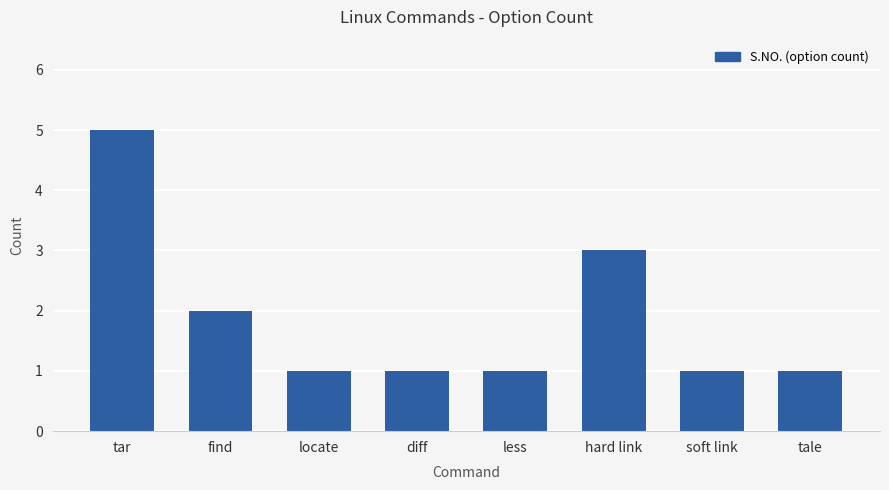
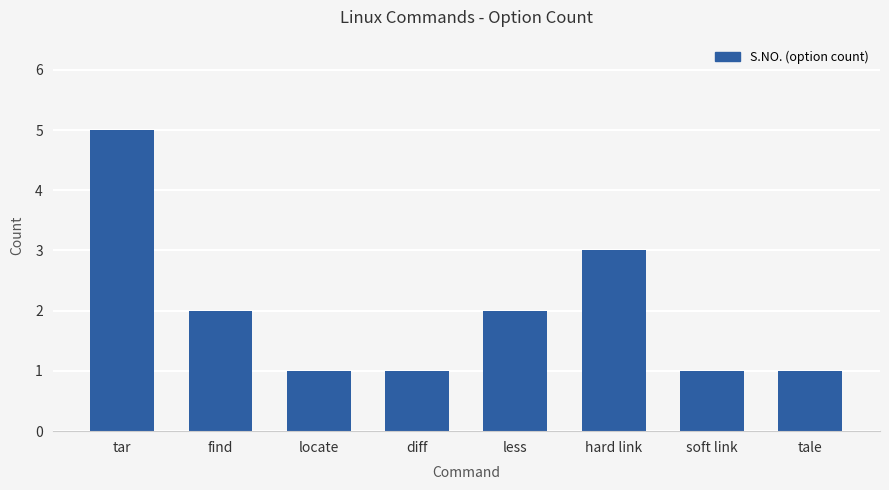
  {
    "tar": 5,
    "find": 2,
    "locate": 1,
    "diff": 1,
-   "less": 1,
+   "less": 2,
    "hard link": 3,
    "soft link": 1,
    "tale": 1
  }
